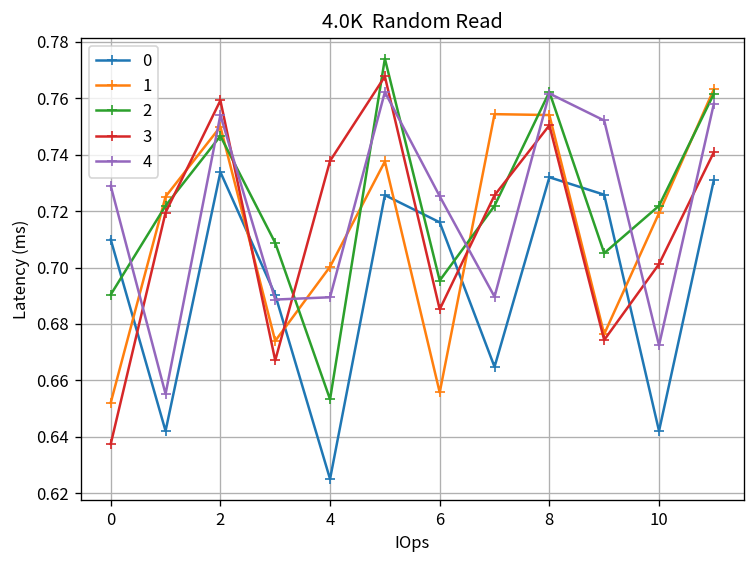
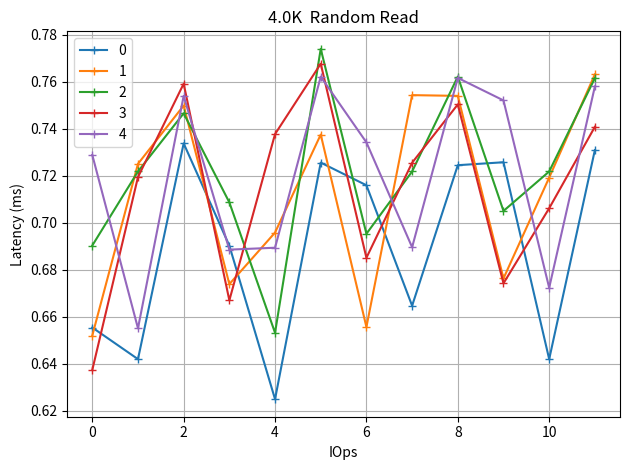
  {
    "0": {
-     "0": 0.710,
+     "0": 0.656,
      "2": 0.734,
      "4": 0.625,
      "6": 0.716,
-     "8": 0.732,
+     "8": 0.725,
      "10": 0.642
    },
    "1": {
      "0": 0.652,
      "2": 0.750,
-     "4": 0.700,
+     "4": 0.696,
      "6": 0.656,
      "8": 0.754,
      "10": 0.719
    },
    "2": {
      "0": 0.690,
      "2": 0.747,
      "4": 0.653,
      "6": 0.695,
      "10": 0.722
    },
    "3": {
      "0": 0.637,
      "2": 0.759,
      "4": 0.738,
      "6": 0.685,
      "8": 0.750,
-     "10": 0.701
+     "10": 0.706
    },
    "4": {
      "0": 0.729,
      "2": 0.754,
      "4": 0.689,
-     "6": 0.725,
+     "6": 0.734,
      "10": 0.672
    }
  }
